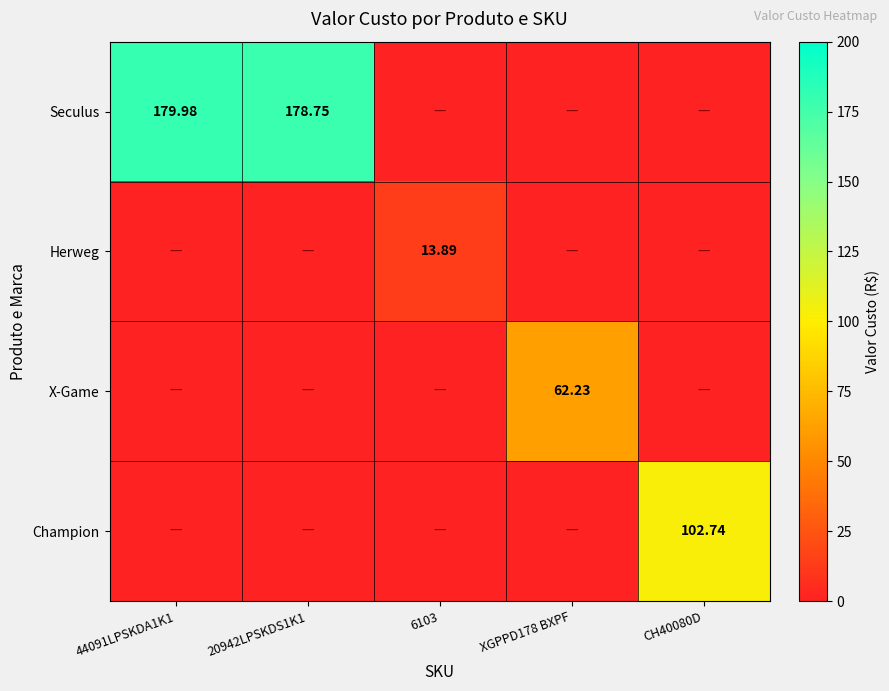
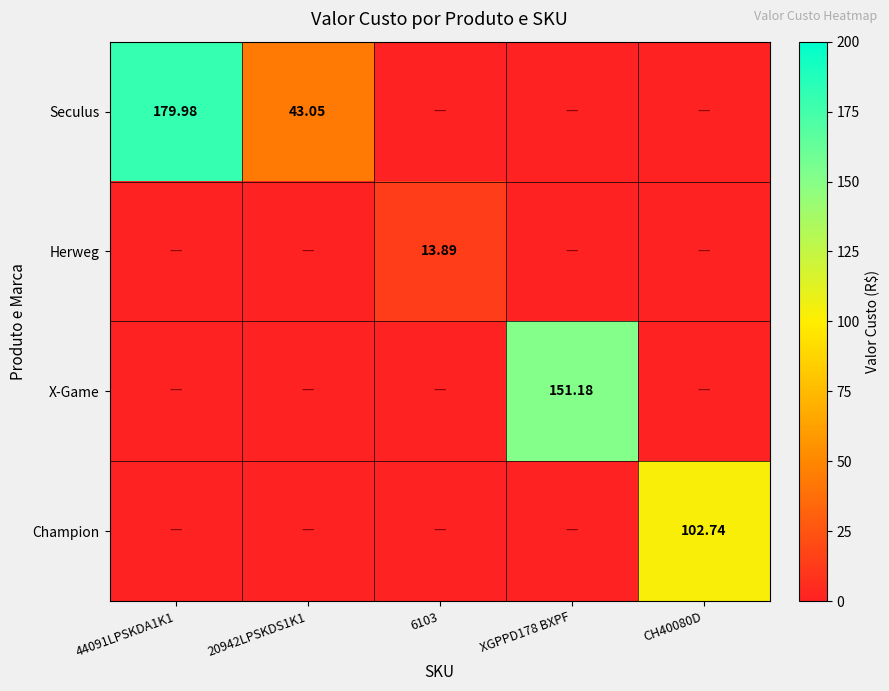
  {
    "Seculus": {
      "44091LPSKDA1K1": 179.98,
-     "20942LPSKDS1K1": 178.75
+     "20942LPSKDS1K1": 43.05
    },
    "Herweg": {
      "6103": 13.89
    },
    "X-Game": {
-     "XGPPD178 BXPF": 62.23
+     "XGPPD178 BXPF": 151.18
    },
    "Champion": {
      "CH40080D": 102.74
    }
  }
